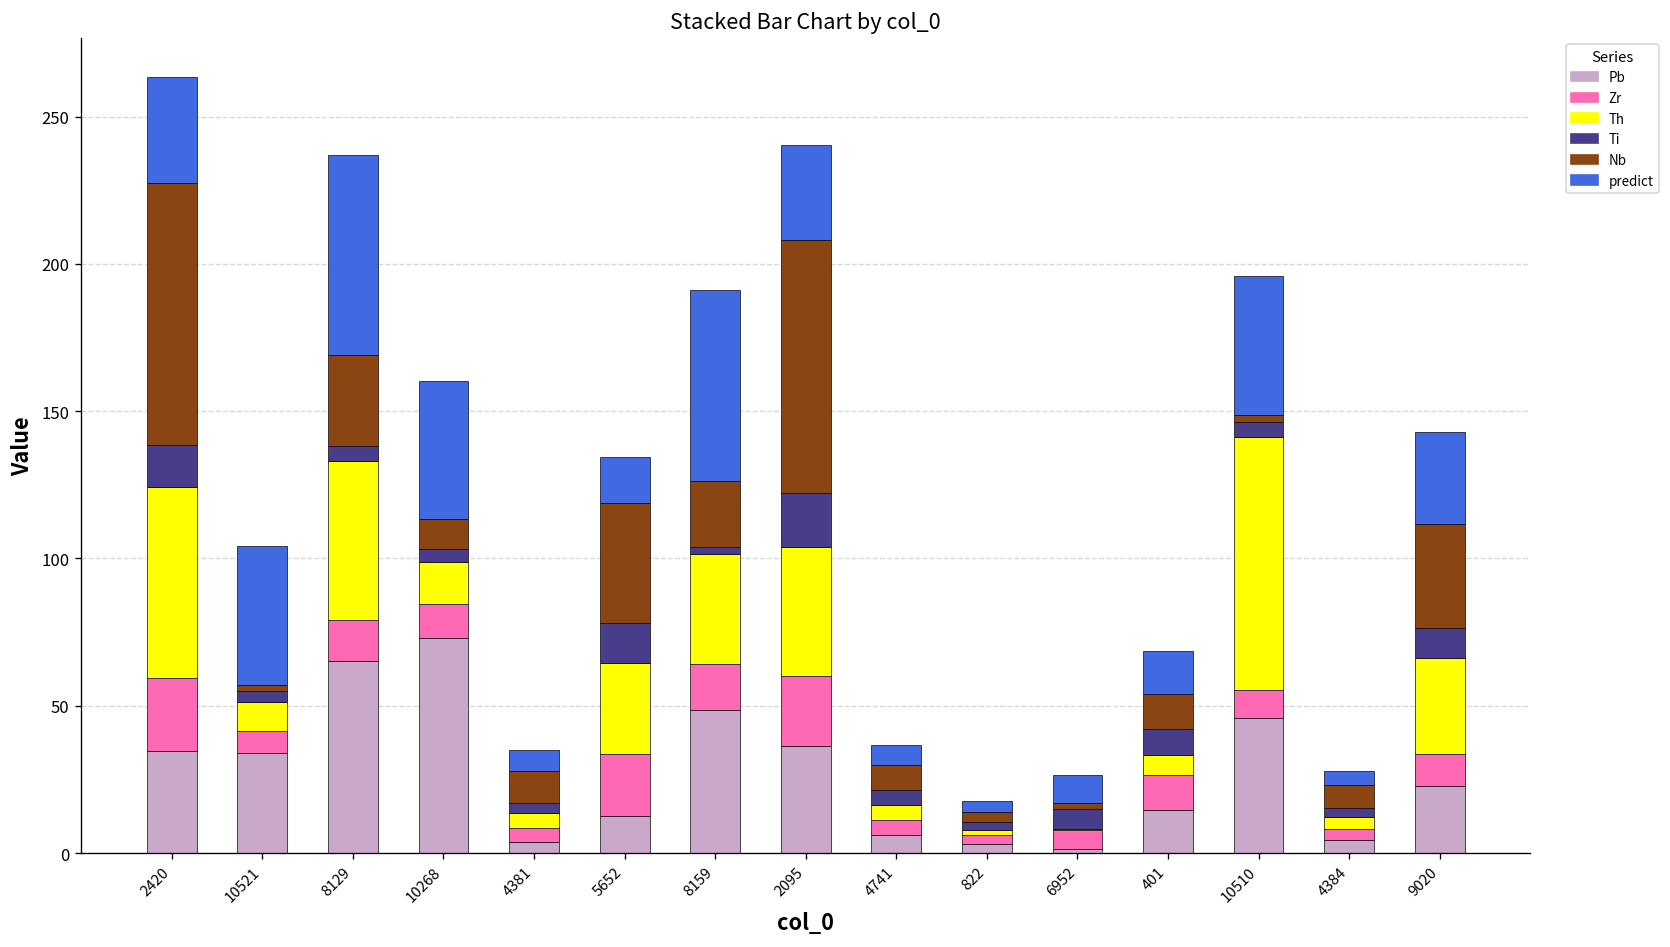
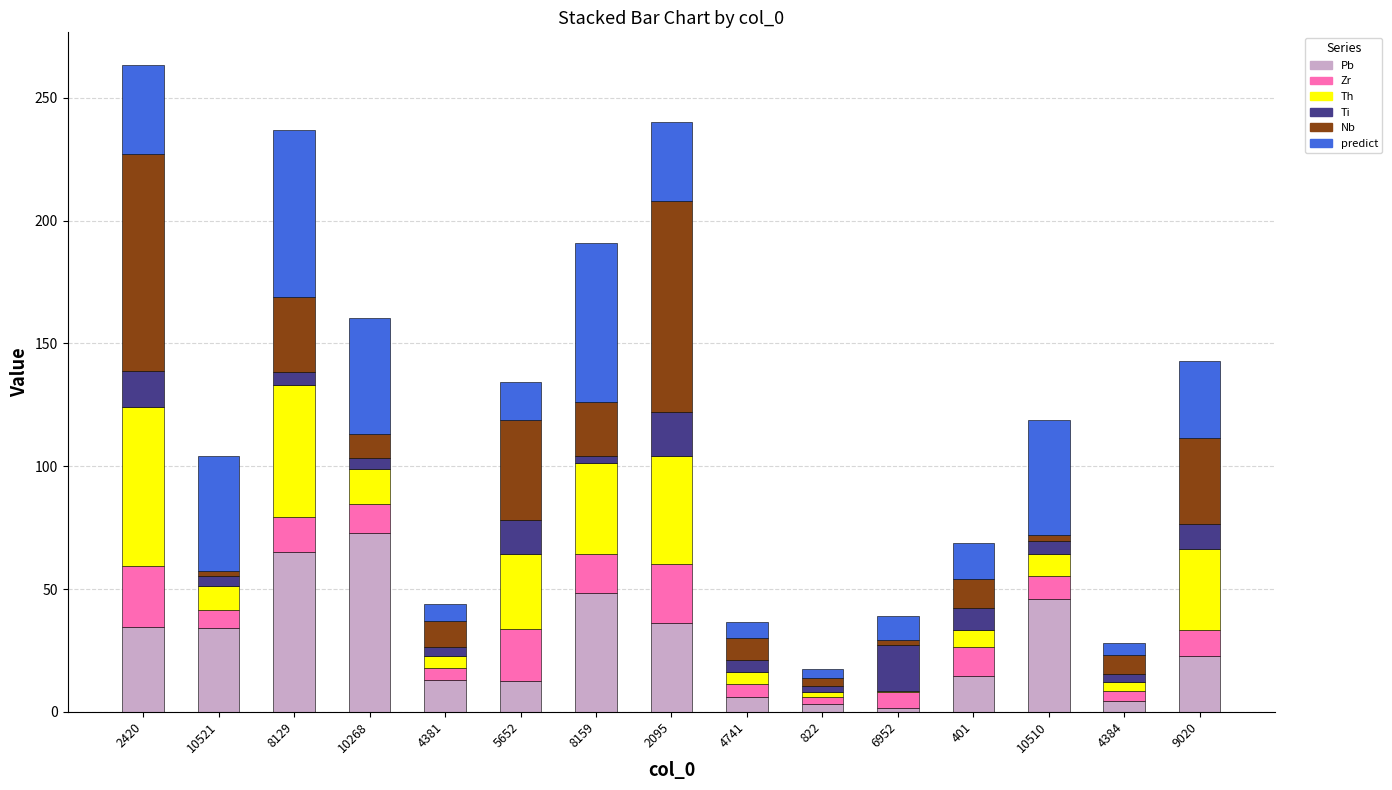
  {
    "Pb": {
      "2420": 35,
      "10521": 34,
      "8129": 65,
      "10268": 73,
-     "4381": 4,
+     "4381": 13,
      "5652": 13,
      "8159": 48,
      "2095": 36,
      "4741": 6,
      "822": 3,
      "6952": 1,
      "401": 15,
      "10510": 46,
      "4384": 5,
      "9020": 23
    },
    "Zr": {
      "2420": 25,
      "10521": 8,
      "8129": 14,
      "10268": 12,
      "4381": 5,
      "5652": 21,
      "8159": 16,
      "2095": 24,
      "4741": 5,
      "822": 3,
      "6952": 7,
      "401": 12,
      "10510": 9,
      "4384": 4,
      "9020": 11
    },
    "Th": {
      "2420": 65,
      "10521": 10,
      "8129": 54,
      "10268": 14,
      "4381": 5,
      "5652": 31,
      "8159": 37,
      "2095": 44,
      "4741": 5,
      "822": 2,
      "401": 7,
-     "10510": 86,
+     "10510": 9,
      "4384": 4,
      "9020": 33
    },
    "Ti": {
      "2420": 14,
      "10521": 4,
      "8129": 5,
      "10268": 5,
      "4381": 3,
      "5652": 14,
      "8159": 3,
      "2095": 18,
      "4741": 5,
      "822": 3,
-     "6952": 7,
+     "6952": 19,
      "401": 9,
      "10510": 5,
      "4384": 3,
      "9020": 10
    },
    "Nb": {
      "2420": 89,
      "10521": 2,
      "8129": 31,
      "10268": 10,
      "4381": 11,
      "5652": 41,
      "8159": 22,
      "2095": 86,
      "4741": 9,
      "822": 3,
      "6952": 2,
      "401": 12,
      "10510": 3,
      "4384": 8,
      "9020": 35
    },
    "predict": {
      "2420": 36,
      "10521": 47,
      "8129": 68,
      "10268": 47,
      "4381": 7,
      "5652": 15,
      "8159": 65,
      "2095": 32,
      "4741": 7,
      "822": 4,
      "6952": 10,
      "401": 15,
      "10510": 47,
      "4384": 5,
      "9020": 31
    }
  }
